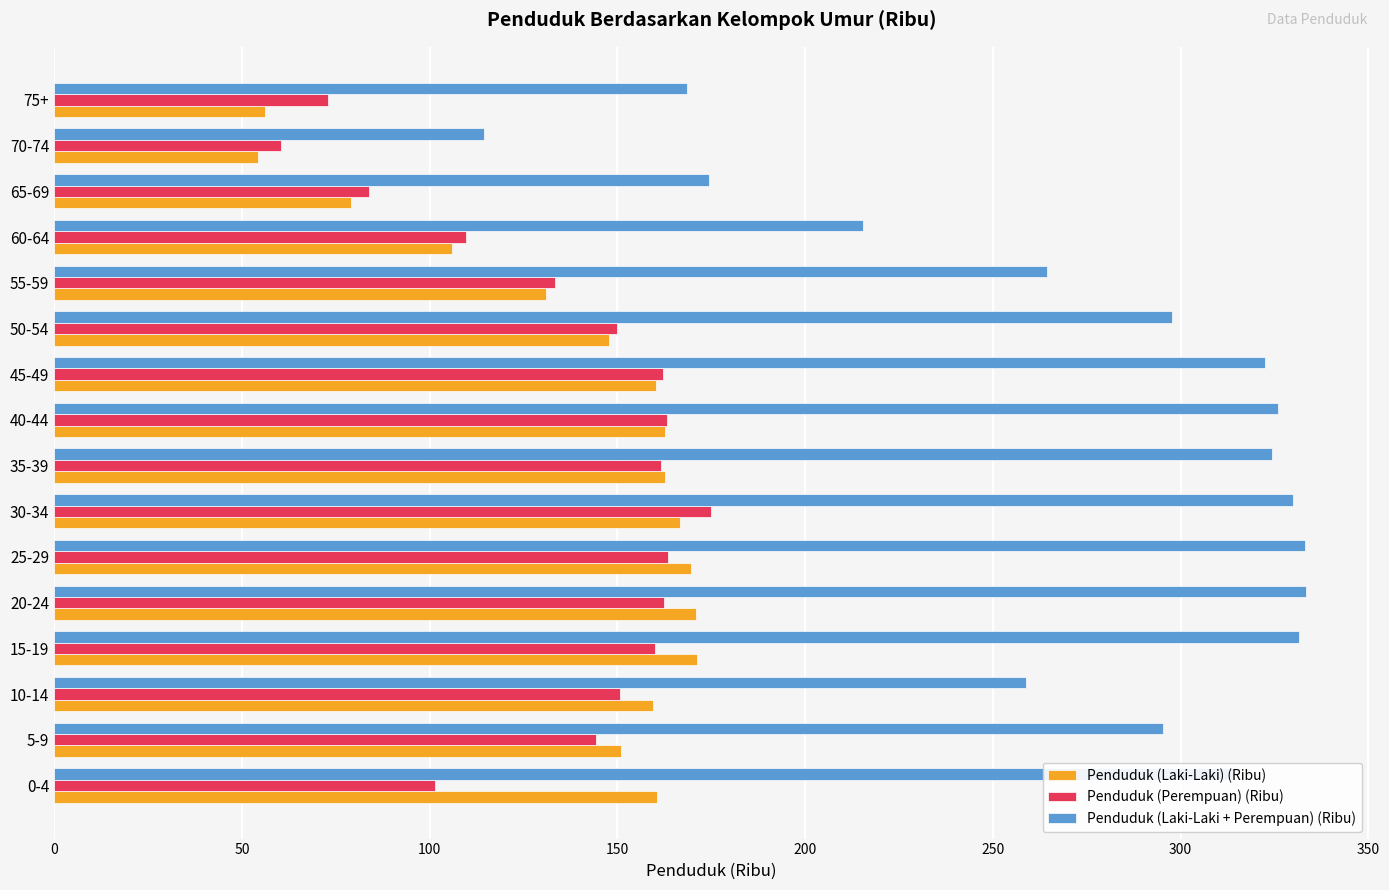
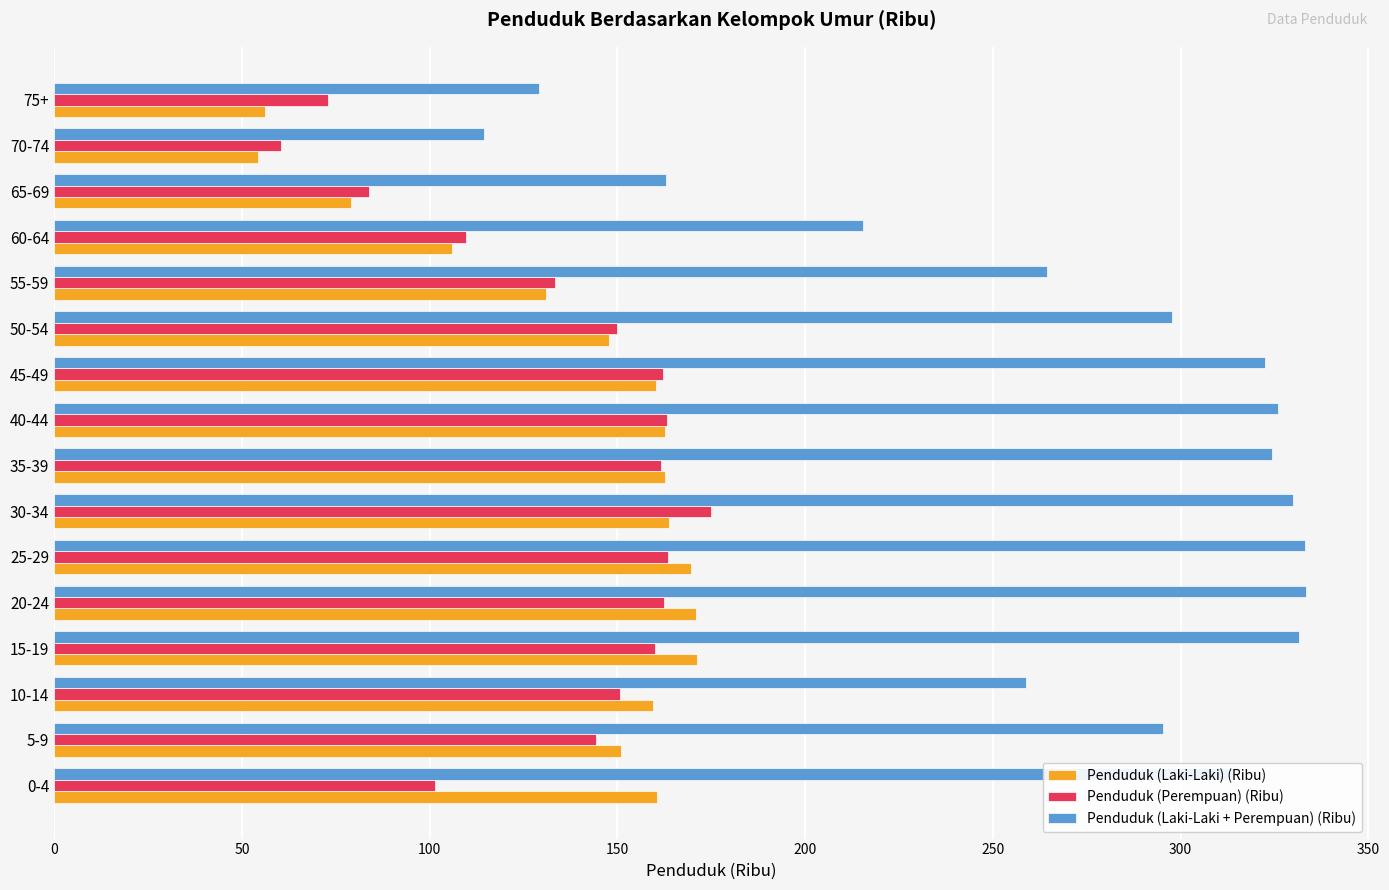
  {
    "Penduduk (Laki-Laki) (Ribu)": {
      "75+": 56,
      "70-74": 54,
      "65-69": 79,
      "60-64": 106,
      "55-59": 131,
      "50-54": 148,
      "45-49": 160,
      "40-44": 163,
      "35-39": 163,
-     "30-34": 167,
+     "30-34": 164,
      "25-29": 170,
      "20-24": 171,
      "15-19": 171,
      "10-14": 159,
      "5-9": 151,
      "0-4": 161
    },
    "Penduduk (Perempuan) (Ribu)": {
      "75+": 73,
      "70-74": 60,
      "65-69": 84,
      "60-64": 110,
      "55-59": 134,
      "50-54": 150,
      "45-49": 162,
      "40-44": 163,
      "35-39": 162,
      "30-34": 175,
      "25-29": 164,
      "20-24": 162,
      "15-19": 160,
      "10-14": 151,
      "5-9": 144,
      "0-4": 101
    },
    "Penduduk (Laki-Laki + Perempuan) (Ribu)": {
-     "75+": 168,
+     "75+": 129,
      "70-74": 115,
-     "65-69": 174,
+     "65-69": 163,
      "60-64": 216,
      "55-59": 265,
      "50-54": 298,
      "45-49": 323,
      "40-44": 326,
      "35-39": 324,
      "30-34": 330,
      "25-29": 333,
      "20-24": 333,
      "15-19": 331,
      "10-14": 259,
      "5-9": 295
    }
  }
